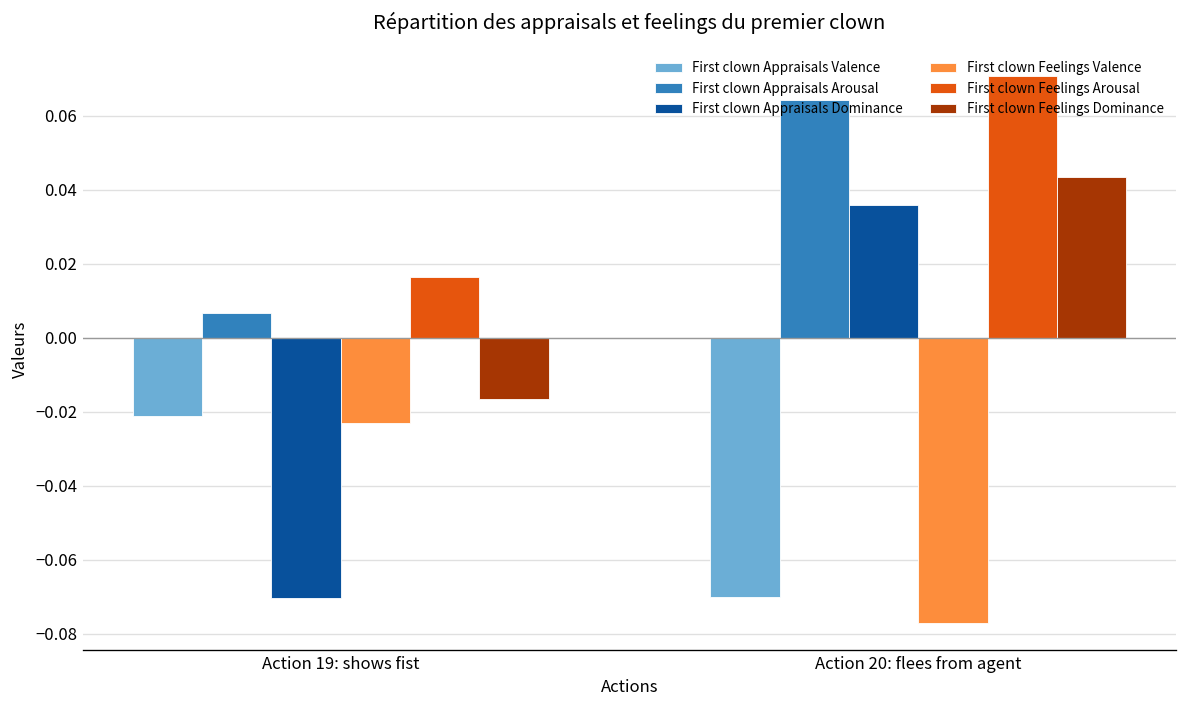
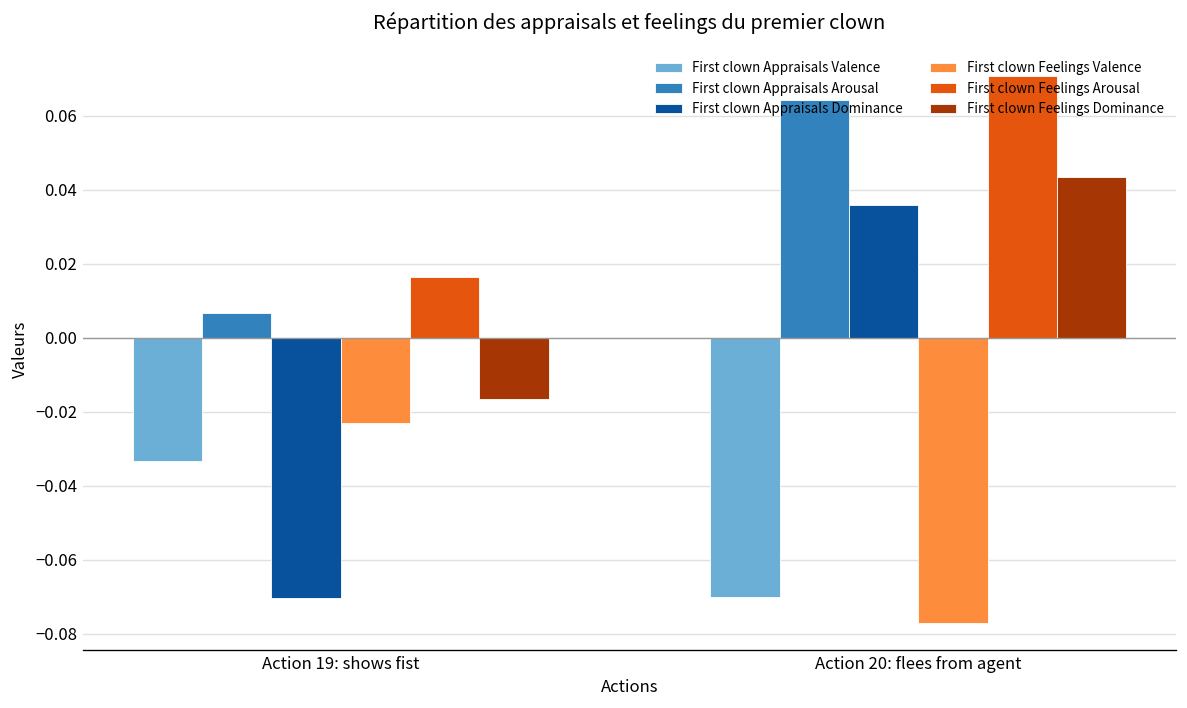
  {
    "First clown Appraisals Valence": {
-     "Action 19: shows fist": -0.021,
+     "Action 19: shows fist": -0.033,
      "Action 20: flees from agent": -0.070
    },
    "First clown Appraisals Arousal": {
      "Action 19: shows fist": 0.007,
      "Action 20: flees from agent": 0.064
    },
    "First clown Appraisals Dominance": {
      "Action 19: shows fist": -0.070,
      "Action 20: flees from agent": 0.036
    },
    "First clown Feelings Valence": {
      "Action 19: shows fist": -0.023,
      "Action 20: flees from agent": -0.077
    },
    "First clown Feelings Arousal": {
      "Action 19: shows fist": 0.017,
      "Action 20: flees from agent": 0.071
    },
    "First clown Feelings Dominance": {
      "Action 19: shows fist": -0.017,
      "Action 20: flees from agent": 0.044
    }
  }
